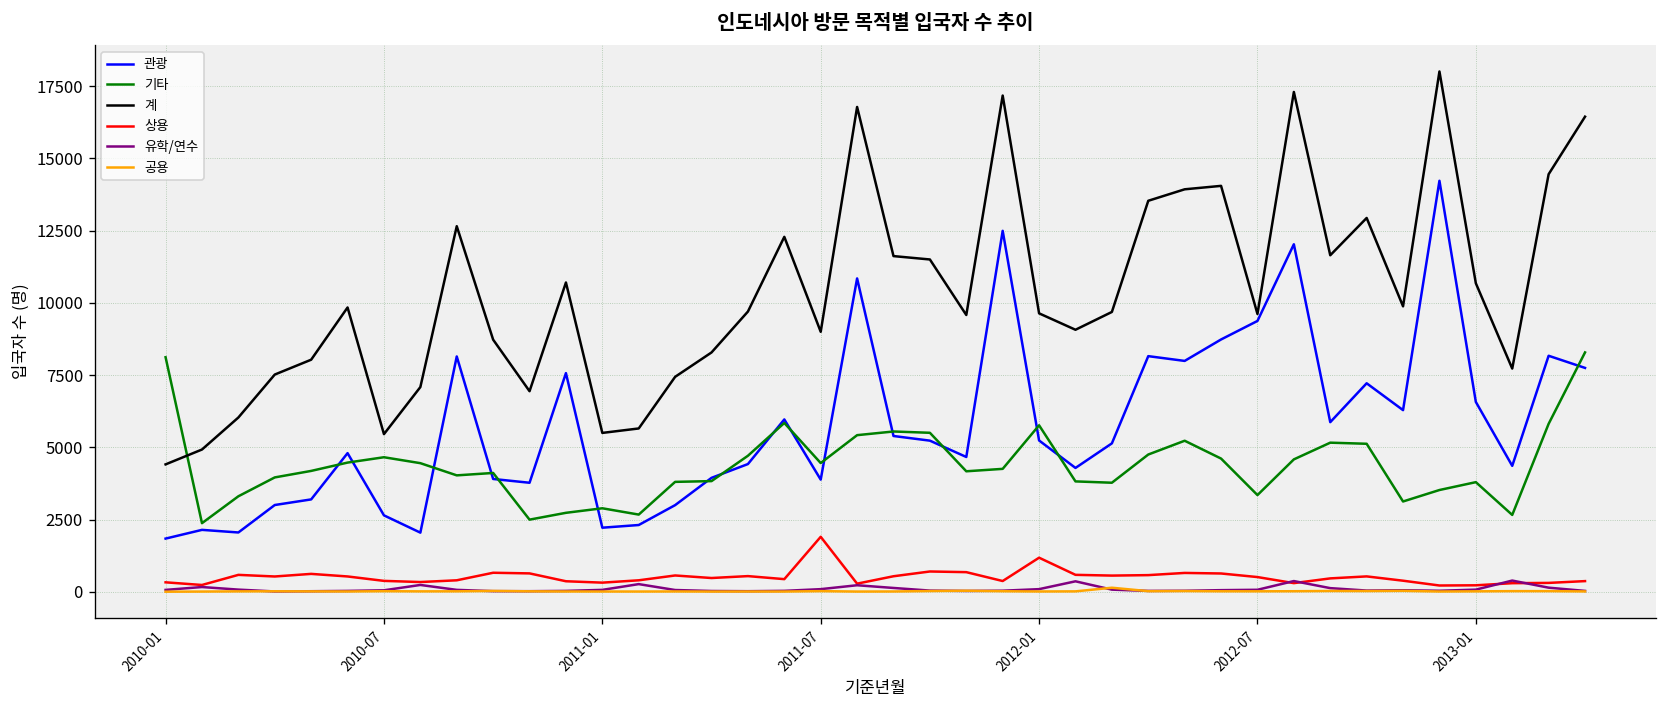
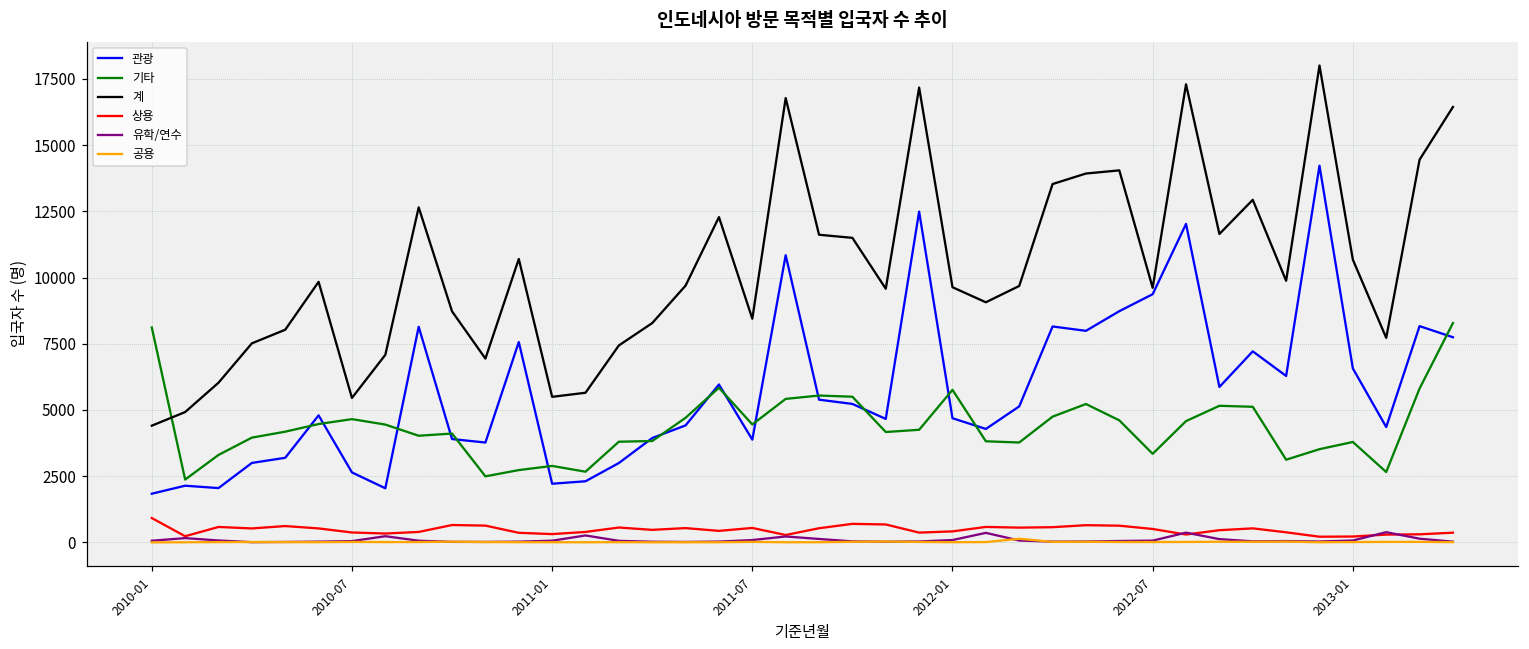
  {
    "관광": {
      "2010-01": 1800,
      "2010-07": 2600,
      "2011-01": 2200,
      "2011-07": 3900,
-     "2012-01": 5200,
+     "2012-01": 4700,
      "2012-07": 9400,
      "2013-01": 6600
    },
    "기타": {
      "2010-01": 8100,
      "2010-07": 4700,
      "2011-01": 2900,
      "2011-07": 4500,
      "2012-01": 5800,
      "2012-07": 3300,
      "2013-01": 3800
    },
    "계": {
      "2010-01": 4400,
      "2010-07": 5500,
      "2011-01": 5500,
-     "2011-07": 9000,
+     "2011-07": 8400,
      "2012-01": 9600,
      "2012-07": 9600,
      "2013-01": 10700
    },
    "상용": {
-     "2010-01": 300,
+     "2010-01": 900,
      "2010-07": 400,
      "2011-01": 300,
-     "2011-07": 1900,
-     "2012-01": 1200,
+     "2011-07": 500,
+     "2012-01": 400,
      "2012-07": 500,
      "2013-01": 200
    }
  }
